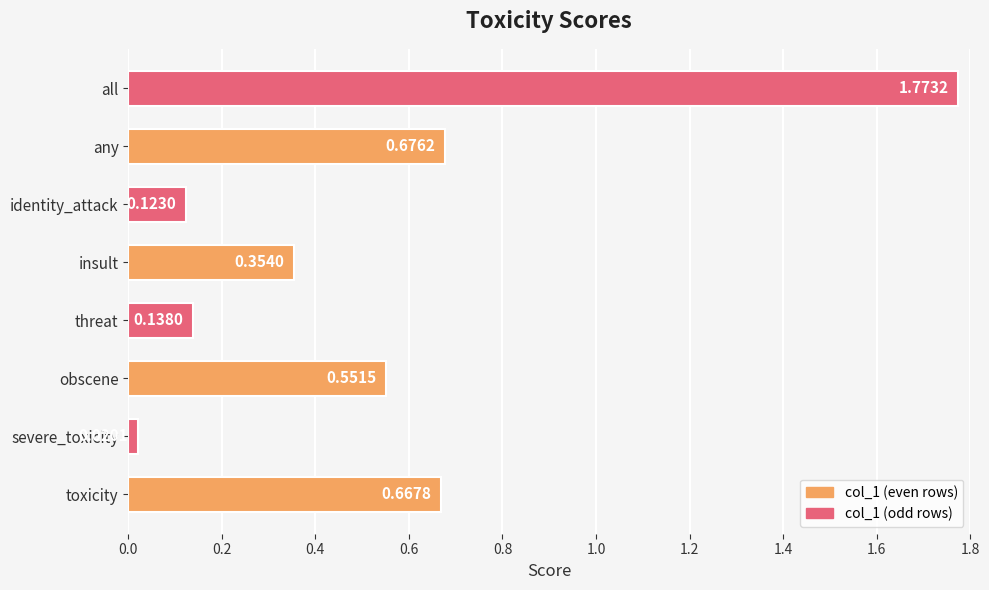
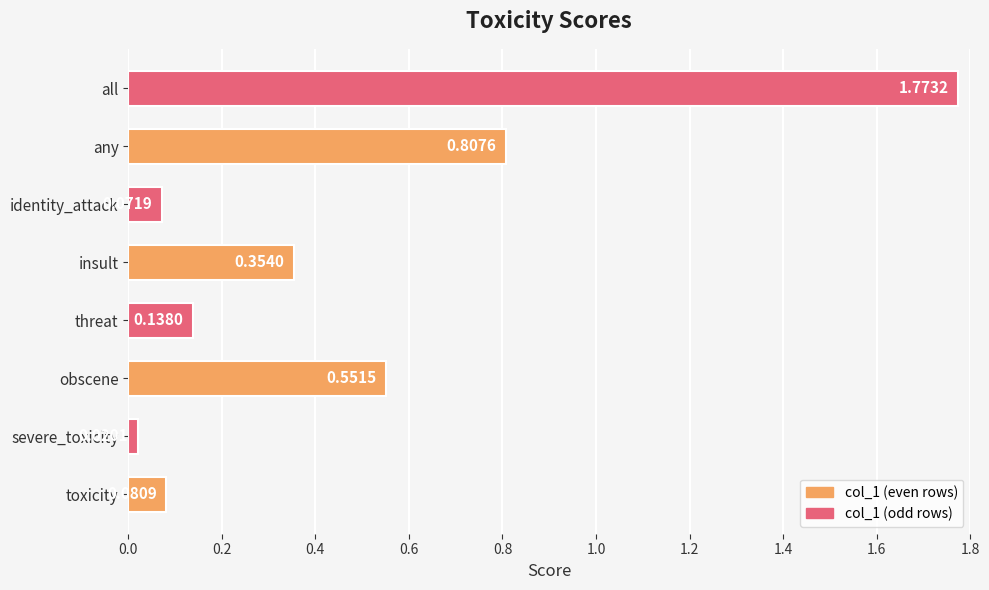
  {
    "all": 1.7732,
-   "any": 0.6762,
-   "identity_attack": 0.12,
+   "any": 0.8076,
+   "identity_attack": 0.07,
    "insult": 0.3540,
    "threat": 0.1380,
    "obscene": 0.5515,
-   "toxicity": 0.6678
+   "toxicity": 0.0809
  }
